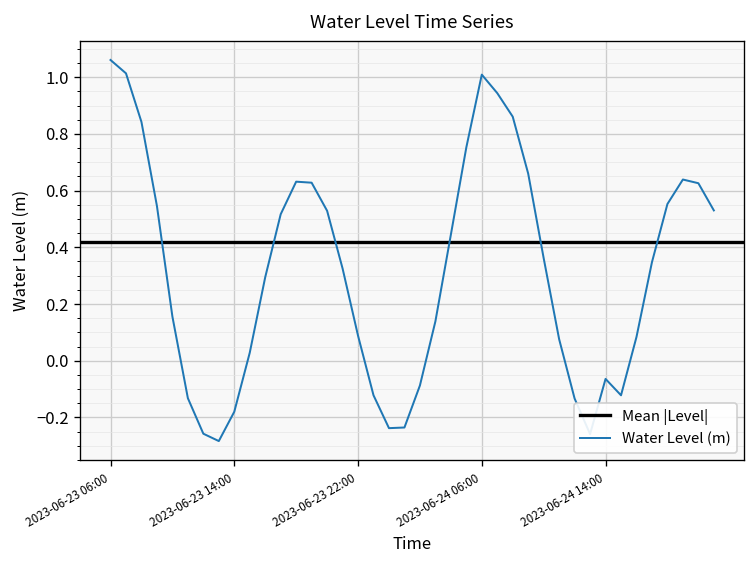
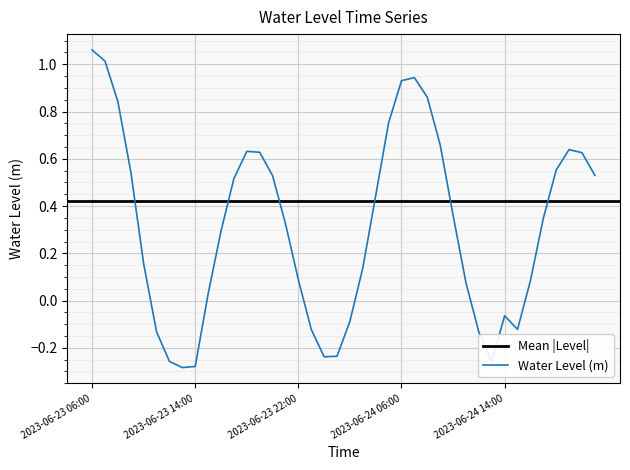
  {
    "2023-06-23 06:00": 1.06,
-   "2023-06-23 14:00": -0.18,
+   "2023-06-23 14:00": -0.28,
    "2023-06-23 22:00": 0.09,
-   "2023-06-24 06:00": 1.01,
+   "2023-06-24 06:00": 0.93,
    "2023-06-24 14:00": -0.06
  }
